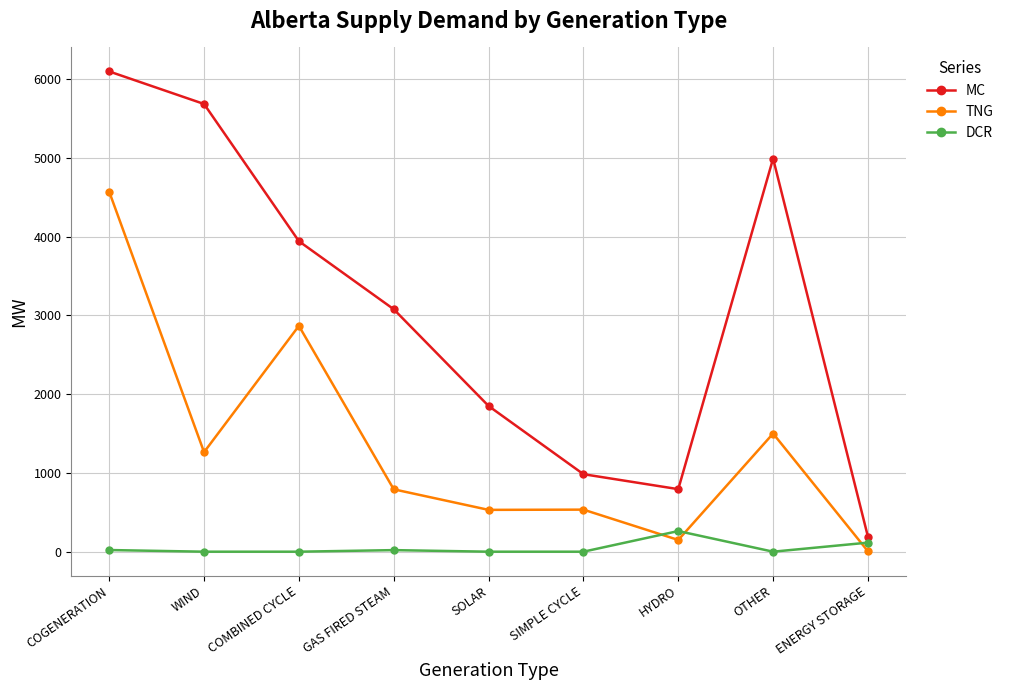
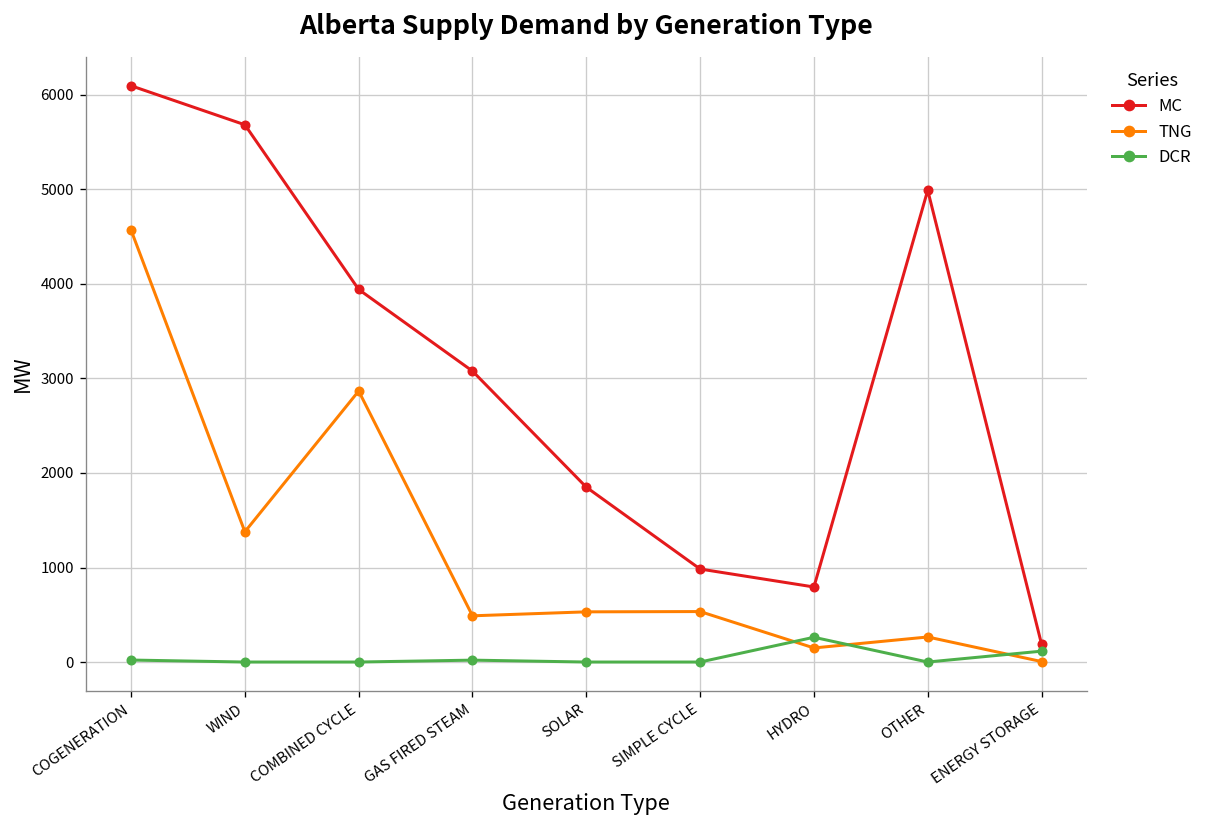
  {
    "MC": {
      "COGENERATION": 6100,
      "WIND": 5700,
      "COMBINED CYCLE": 3900,
      "GAS FIRED STEAM": 3100,
      "SOLAR": 1900,
      "SIMPLE CYCLE": 1000,
      "HYDRO": 800,
      "OTHER": 5000,
      "ENERGY STORAGE": 200
    },
    "TNG": {
      "COGENERATION": 4600,
-     "WIND": 1300,
+     "WIND": 1400,
      "COMBINED CYCLE": 2900,
-     "GAS FIRED STEAM": 800,
+     "GAS FIRED STEAM": 500,
      "SOLAR": 500,
      "SIMPLE CYCLE": 500,
      "HYDRO": 100,
-     "OTHER": 1500,
+     "OTHER": 300,
      "ENERGY STORAGE": 0
    },
    "DCR": {
      "COGENERATION": 0,
      "WIND": 0,
      "COMBINED CYCLE": 0,
      "GAS FIRED STEAM": 0,
      "SOLAR": 0,
      "SIMPLE CYCLE": 0,
      "HYDRO": 300,
      "OTHER": 0,
      "ENERGY STORAGE": 100
    }
  }
